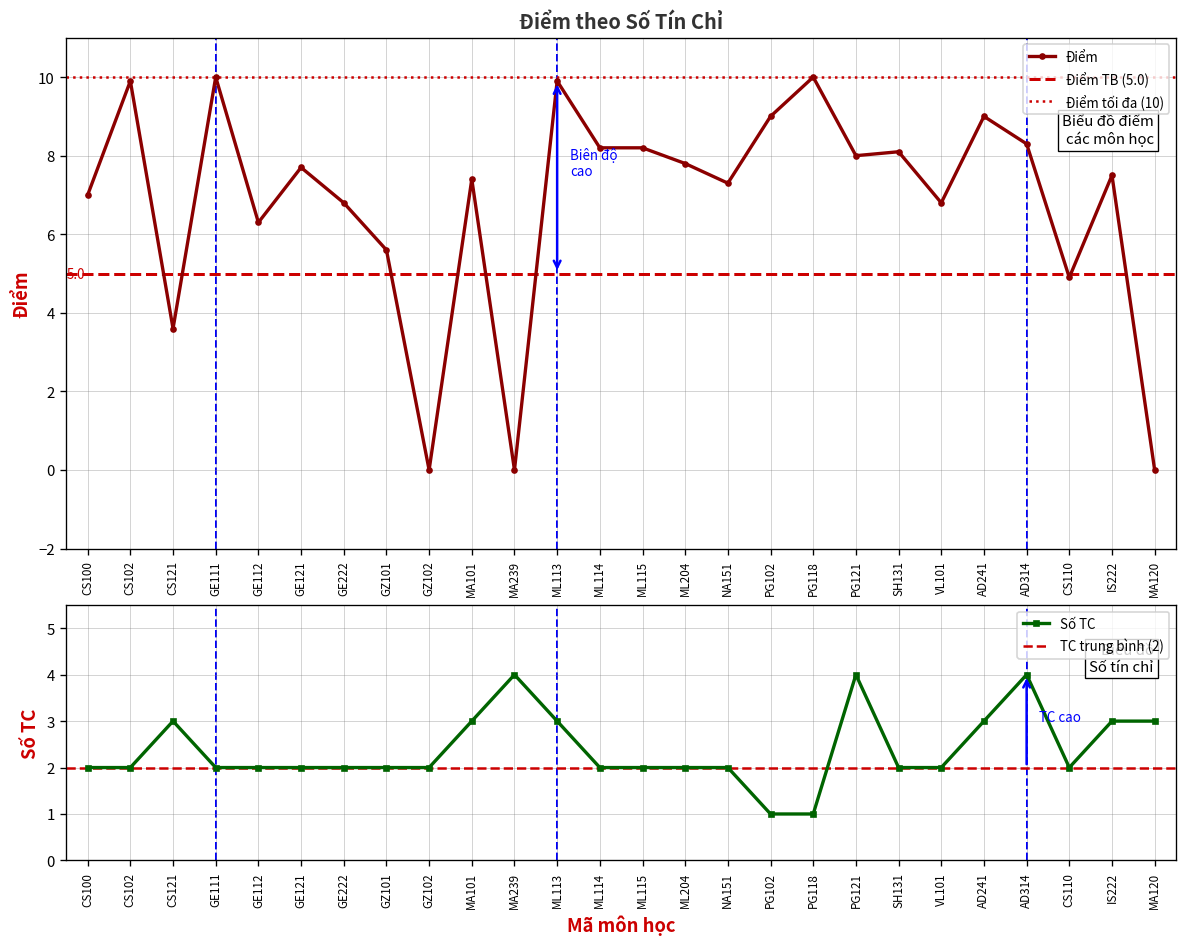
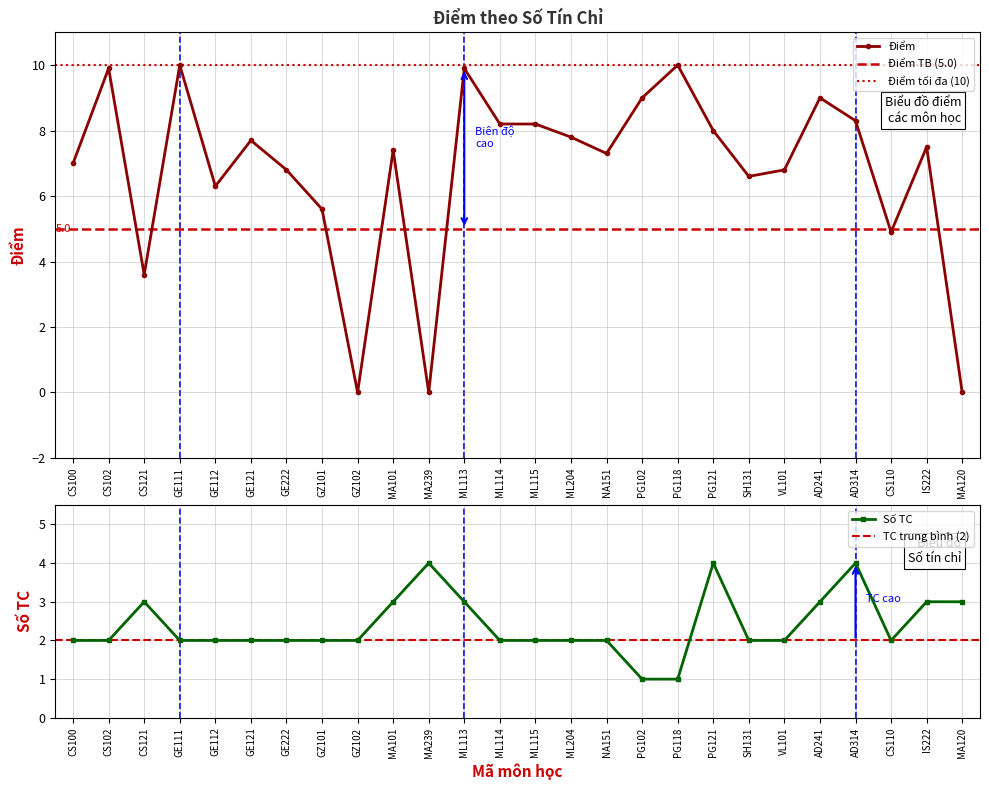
  {
    "Điểm theo Số Tín Chỉ": {
      "CS100": 7.0,
      "CS102": 9.9,
      "CS121": 3.6,
      "GE111": 10.0,
      "GE112": 6.3,
      "GE121": 7.7,
      "GE222": 6.8,
      "GZ101": 5.6,
      "GZ102": 0.0,
      "MA101": 7.4,
      "MA239": 0.0,
      "ML113": 9.9,
      "ML114": 8.2,
      "ML115": 8.2,
      "ML204": 7.8,
      "NA151": 7.3,
      "PG102": 9.0,
      "PG118": 10.0,
      "PG121": 8.0,
-     "SH131": 8.1,
+     "SH131": 6.6,
      "VL101": 6.8,
      "AD241": 9.0,
      "AD314": 8.3,
      "CS110": 4.9,
      "IS222": 7.5,
      "MA120": 0.0
    }
  }
